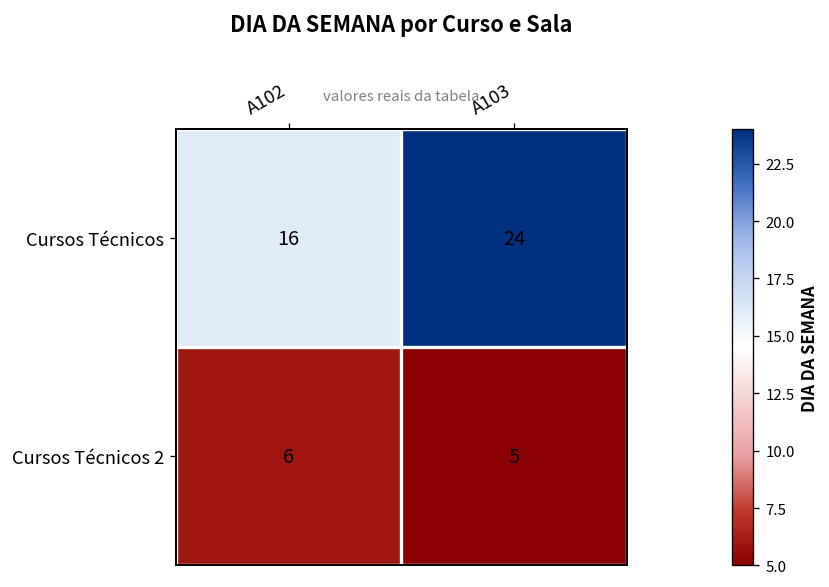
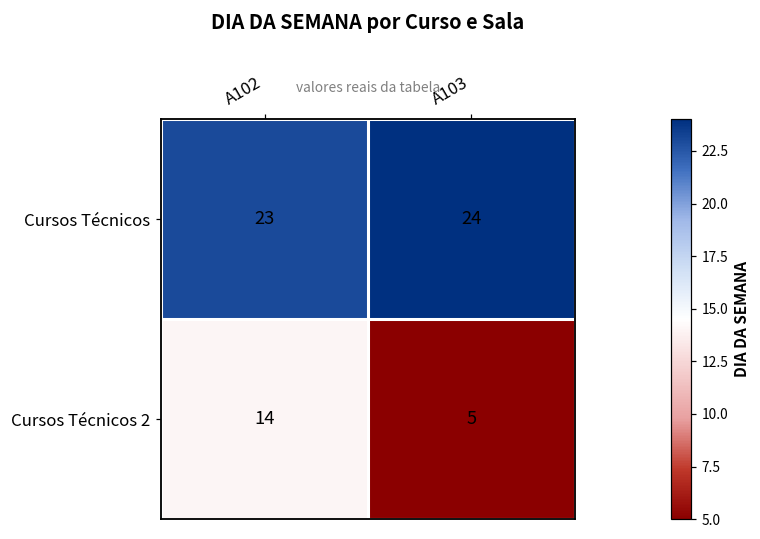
  {
    "Cursos Técnicos": {
-     "A102": 16,
+     "A102": 23,
      "A103": 24
    },
    "Cursos Técnicos 2": {
-     "A102": 6,
+     "A102": 14,
      "A103": 5
    }
  }
